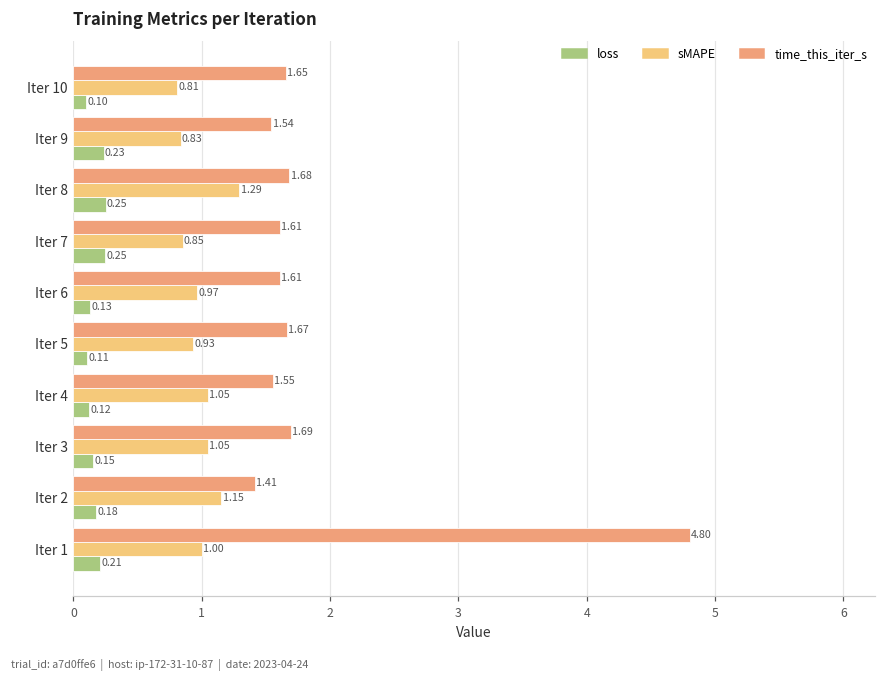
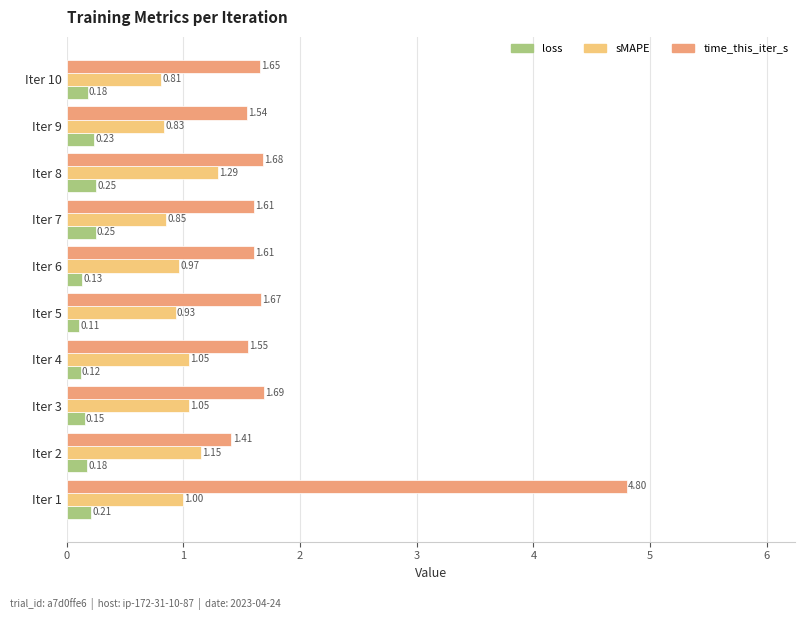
  {
    "loss": {
-     "Iter 10": 0.10,
+     "Iter 10": 0.18,
      "Iter 9": 0.23,
      "Iter 8": 0.25,
      "Iter 7": 0.25,
      "Iter 6": 0.13,
      "Iter 5": 0.11,
      "Iter 4": 0.12,
      "Iter 3": 0.15,
      "Iter 2": 0.18,
      "Iter 1": 0.21
    }
  }
